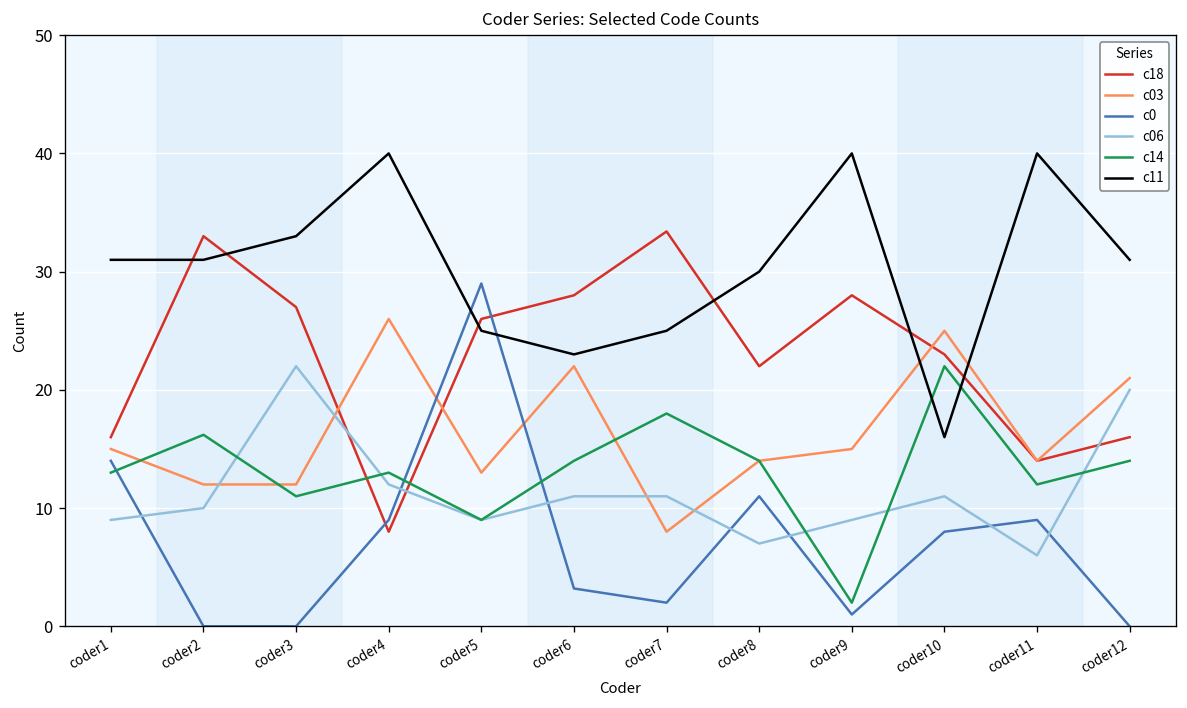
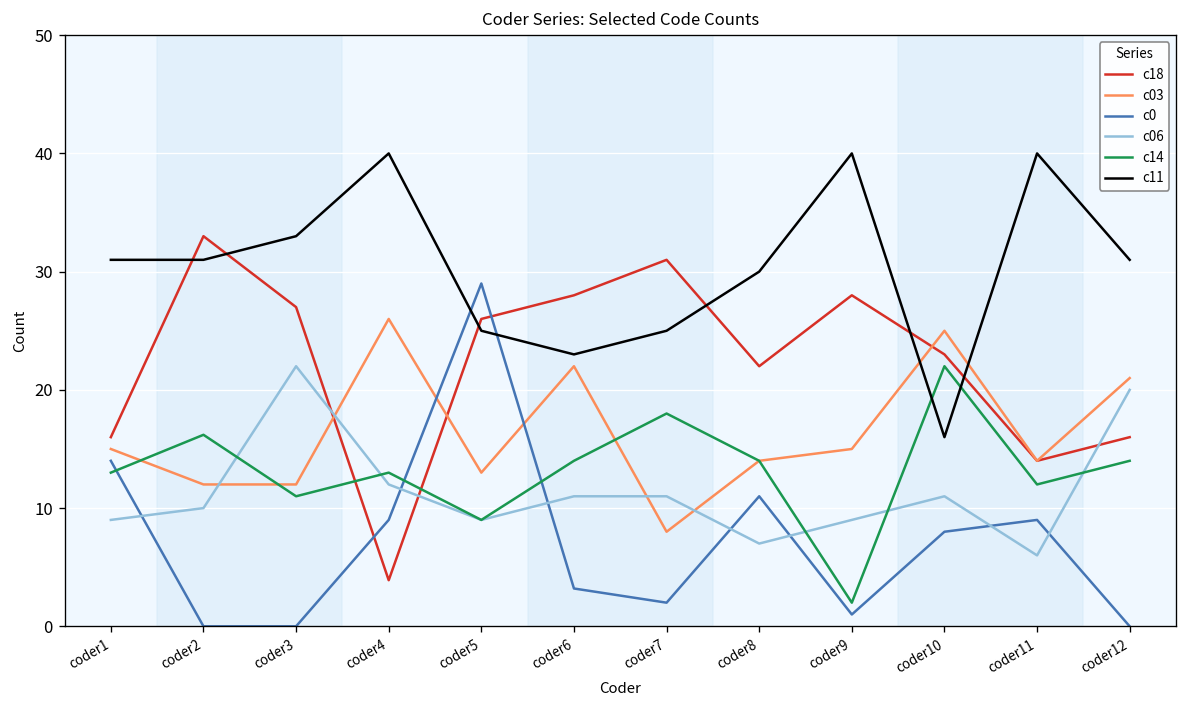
  {
    "c18": {
      "coder1": 16,
      "coder2": 33,
      "coder3": 27,
-     "coder4": 8,
+     "coder4": 4,
      "coder5": 26,
      "coder6": 28,
-     "coder7": 33,
+     "coder7": 31,
      "coder8": 22,
      "coder9": 28,
      "coder10": 23,
      "coder12": 16
    },
    "c03": {
      "coder1": 15,
      "coder2": 12,
      "coder3": 12,
      "coder4": 26,
      "coder5": 13,
      "coder6": 22,
      "coder7": 8,
      "coder9": 15,
      "coder10": 25,
      "coder12": 21
    },
    "c0": {
      "coder1": 14,
      "coder2": 0,
      "coder3": 0,
      "coder4": 9,
      "coder5": 29,
      "coder6": 3,
      "coder7": 2,
      "coder8": 11,
      "coder9": 1,
      "coder10": 8,
      "coder11": 9,
      "coder12": 0
    },
    "c06": {
      "coder1": 9,
      "coder2": 10,
      "coder3": 22,
      "coder4": 12,
      "coder6": 11,
      "coder7": 11,
      "coder8": 7,
      "coder9": 9,
      "coder10": 11,
      "coder11": 6,
      "coder12": 20
    },
    "c14": {
      "coder1": 13,
      "coder2": 16,
      "coder3": 11,
      "coder4": 13,
      "coder6": 14,
      "coder7": 18,
      "coder9": 2,
      "coder10": 22,
      "coder11": 12,
      "coder12": 14
    },
    "c11": {
      "coder1": 31,
      "coder2": 31,
      "coder3": 33,
      "coder4": 40,
      "coder5": 25,
      "coder6": 23,
      "coder7": 25,
      "coder8": 30,
      "coder9": 40,
      "coder10": 16,
      "coder11": 40,
      "coder12": 31
    }
  }
